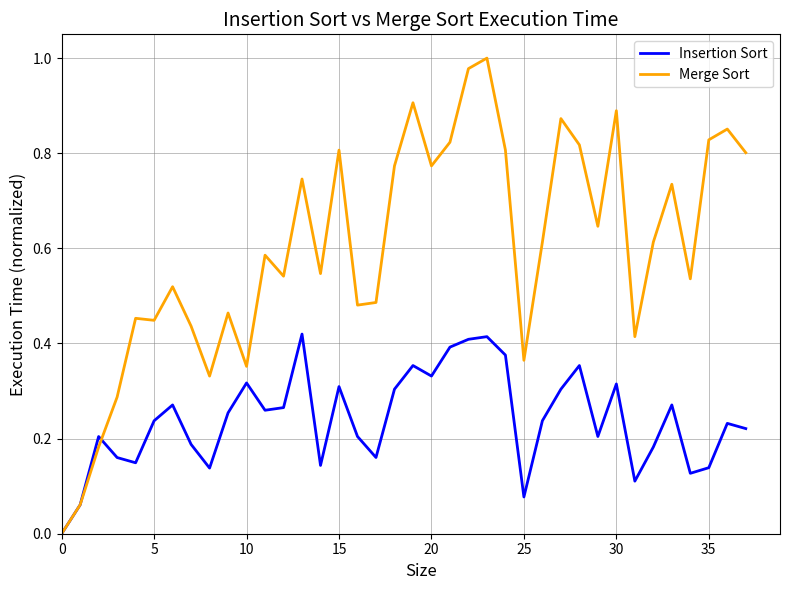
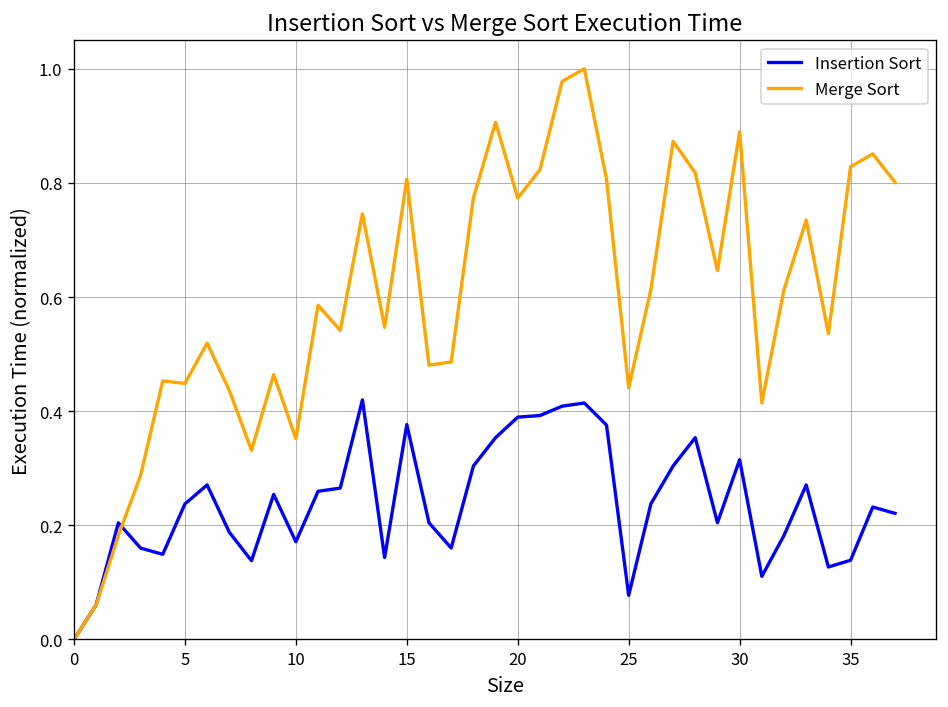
  {
    "Insertion Sort": {
      "5": 0.24,
-     "10": 0.32,
-     "15": 0.31,
-     "20": 0.33,
+     "10": 0.17,
+     "15": 0.38,
+     "20": 0.39,
      "25": 0.08,
      "30": 0.31,
      "35": 0.14
    },
    "Merge Sort": {
      "5": 0.45,
      "10": 0.35,
      "15": 0.81,
      "20": 0.77,
-     "25": 0.36,
+     "25": 0.44,
      "30": 0.89,
      "35": 0.83
    }
  }
